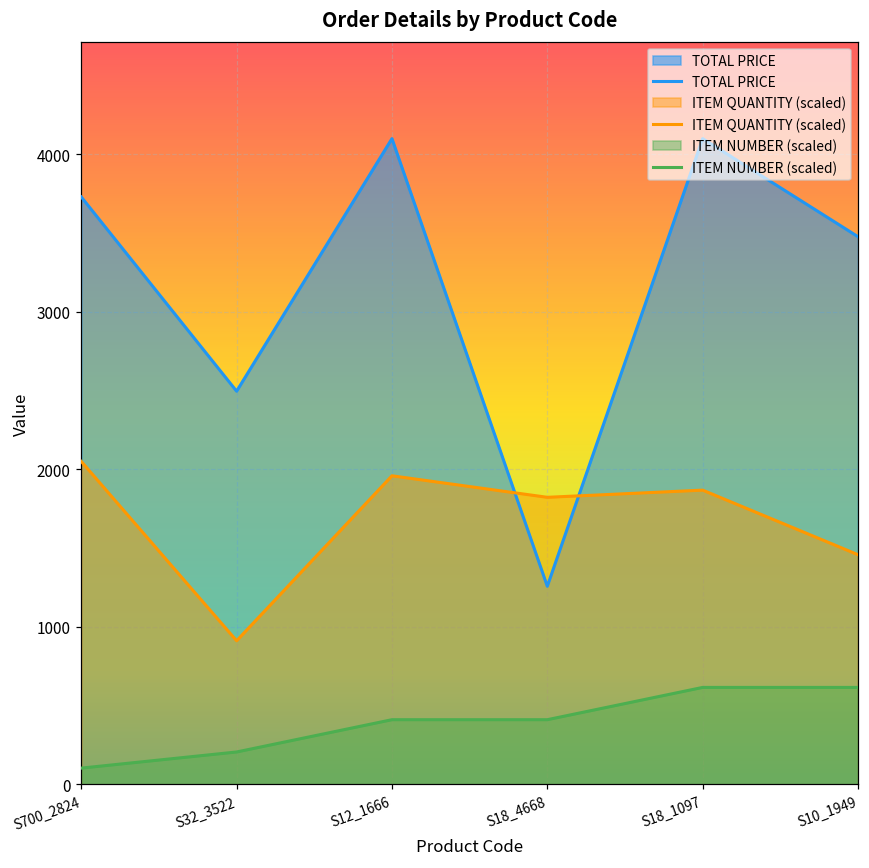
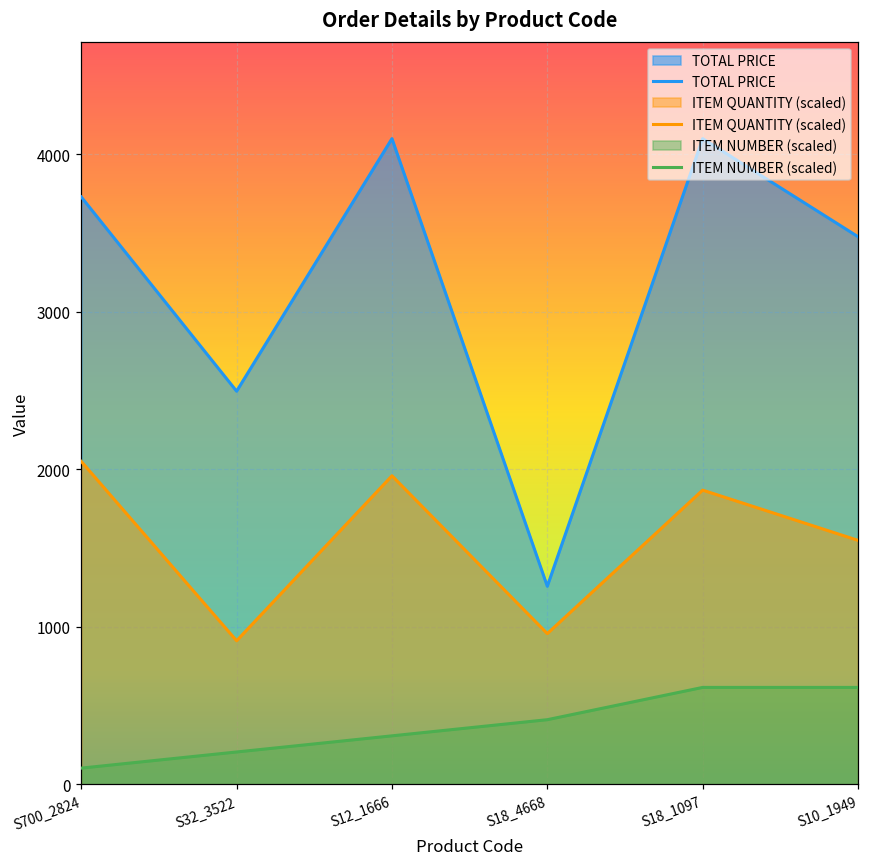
  {
    "TOTAL PRICE": {
      "S700_2824": 3730,
      "S32_3522": 2500,
      "S12_1666": 4100,
      "S18_4668": 1260,
      "S10_1949": 3480
    },
    "ITEM QUANTITY (scaled)": {
      "S700_2824": 2050,
      "S32_3522": 910,
      "S12_1666": 1960,
-     "S18_4668": 1820,
+     "S18_4668": 960,
      "S18_1097": 1870,
-     "S10_1949": 1460
+     "S10_1949": 1550
    },
    "ITEM NUMBER (scaled)": {
      "S700_2824": 100,
      "S32_3522": 210,
-     "S12_1666": 410,
+     "S12_1666": 310,
      "S18_4668": 410,
      "S18_1097": 620,
      "S10_1949": 620
    }
  }
